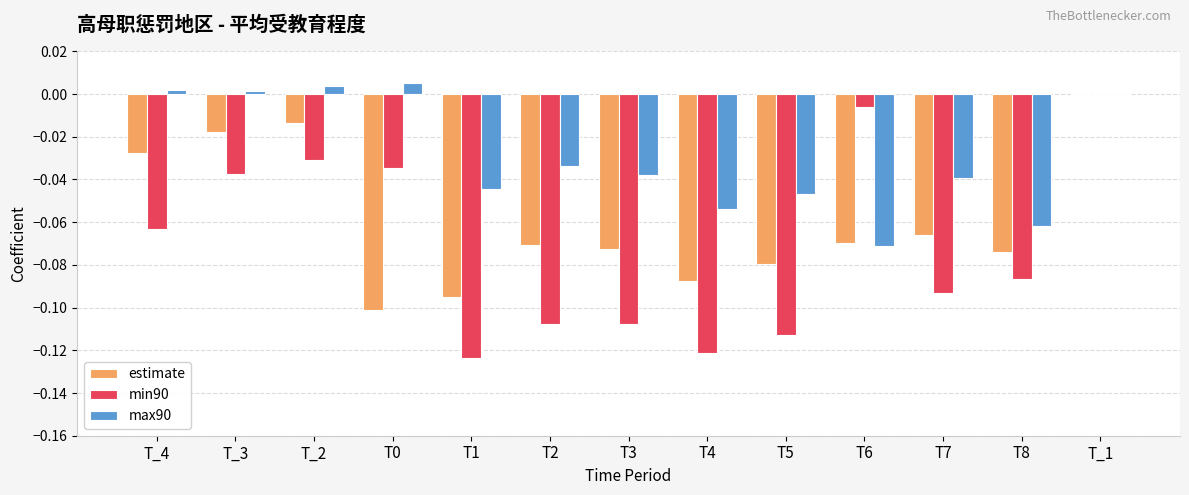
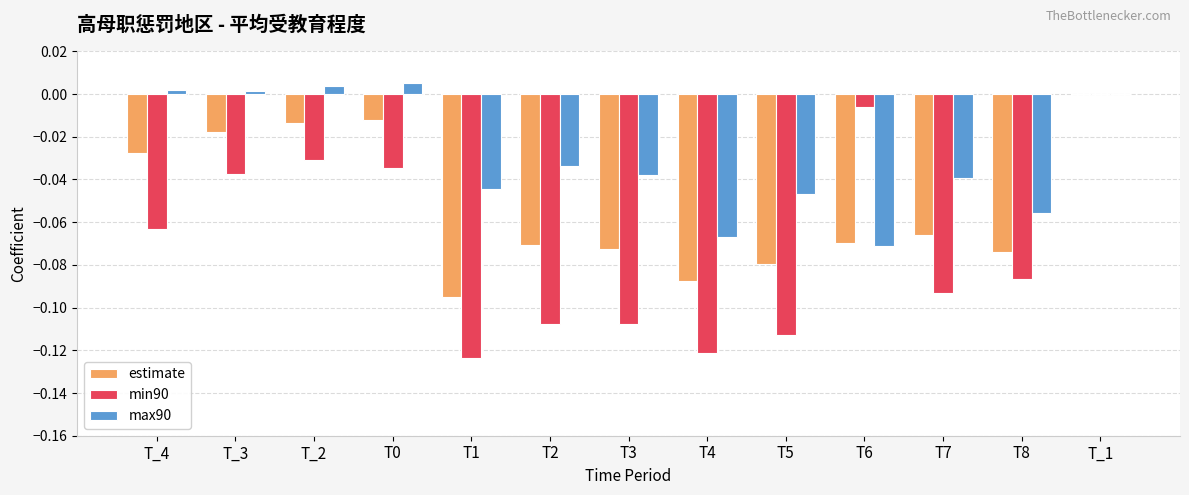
  {
    "estimate": {
      "T_4": -0.027,
      "T_3": -0.018,
      "T_2": -0.014,
-     "T0": -0.101,
+     "T0": -0.012,
      "T1": -0.095,
      "T2": -0.071,
      "T3": -0.073,
      "T4": -0.088,
      "T5": -0.080,
      "T6": -0.070,
      "T7": -0.066,
      "T8": -0.074,
      "T_1": 0.000
    },
    "min90": {
      "T_4": -0.063,
      "T_3": -0.037,
      "T_2": -0.031,
      "T0": -0.035,
      "T1": -0.124,
      "T2": -0.108,
      "T3": -0.108,
      "T4": -0.121,
      "T5": -0.113,
      "T6": -0.006,
      "T7": -0.093,
      "T8": -0.087,
      "T_1": 0.000
    },
    "max90": {
      "T_4": 0.002,
      "T_3": 0.001,
      "T_2": 0.004,
      "T0": 0.005,
      "T1": -0.044,
      "T2": -0.034,
      "T3": -0.038,
-     "T4": -0.054,
+     "T4": -0.067,
      "T5": -0.047,
      "T6": -0.071,
      "T7": -0.039,
-     "T8": -0.062,
+     "T8": -0.056,
      "T_1": 0.000
    }
  }
